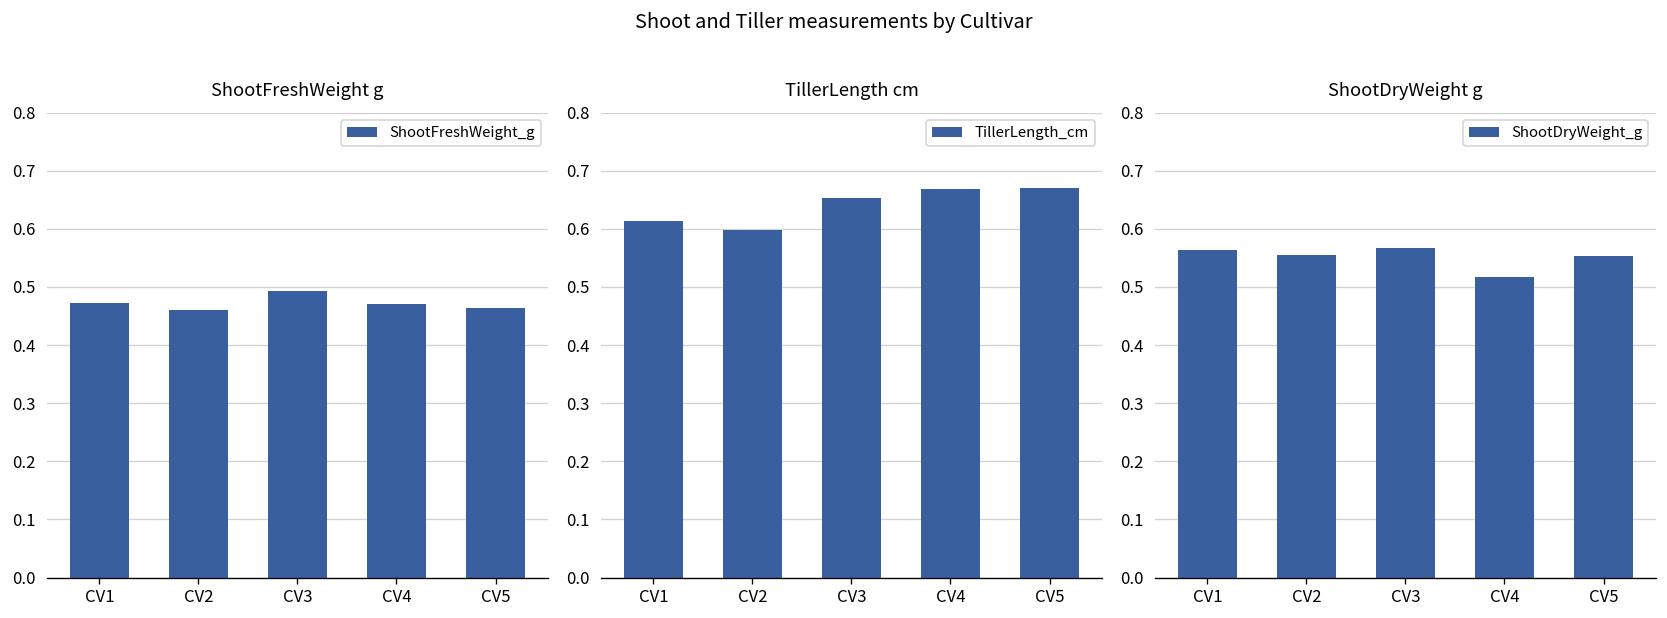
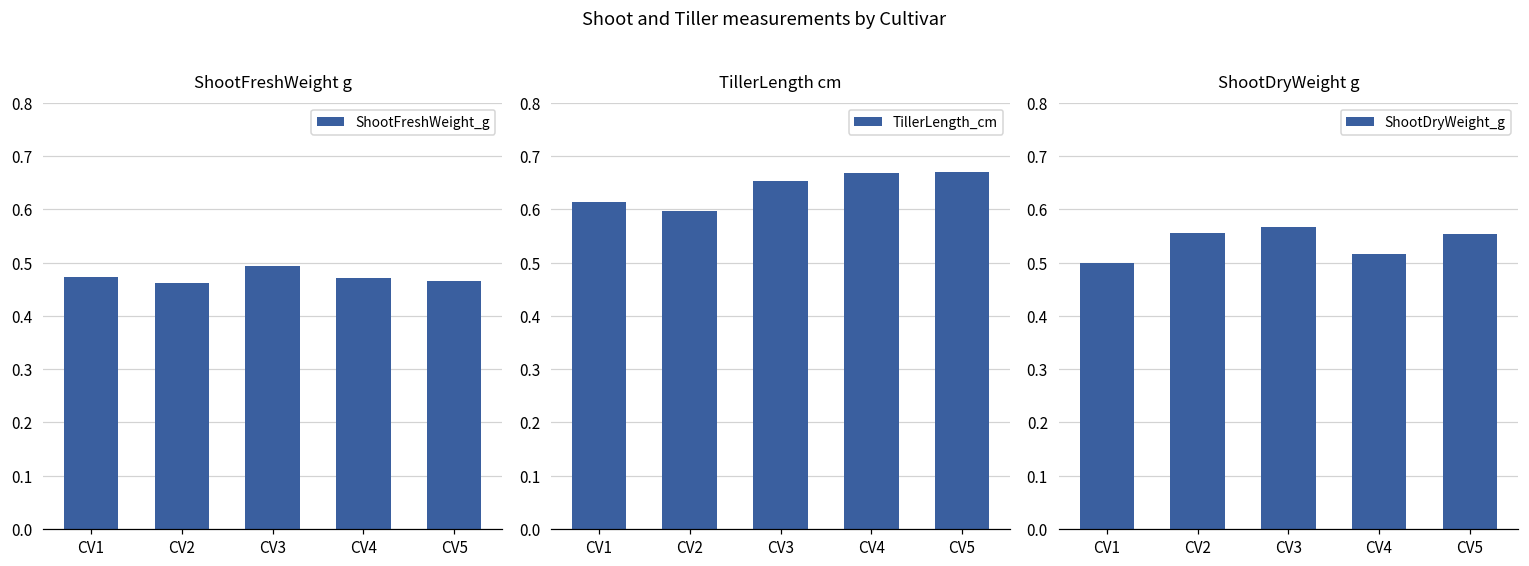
  {
    "ShootFreshWeight g": {
      "CV1": 0.47,
      "CV2": 0.46,
      "CV3": 0.49,
      "CV4": 0.47,
      "CV5": 0.46
    },
    "TillerLength cm": {
      "CV1": 0.61,
      "CV2": 0.60,
      "CV3": 0.65,
      "CV4": 0.67,
      "CV5": 0.67
    },
    "ShootDryWeight g": {
-     "CV1": 0.56,
+     "CV1": 0.50,
      "CV2": 0.56,
      "CV3": 0.57,
      "CV4": 0.52,
      "CV5": 0.55
    }
  }
